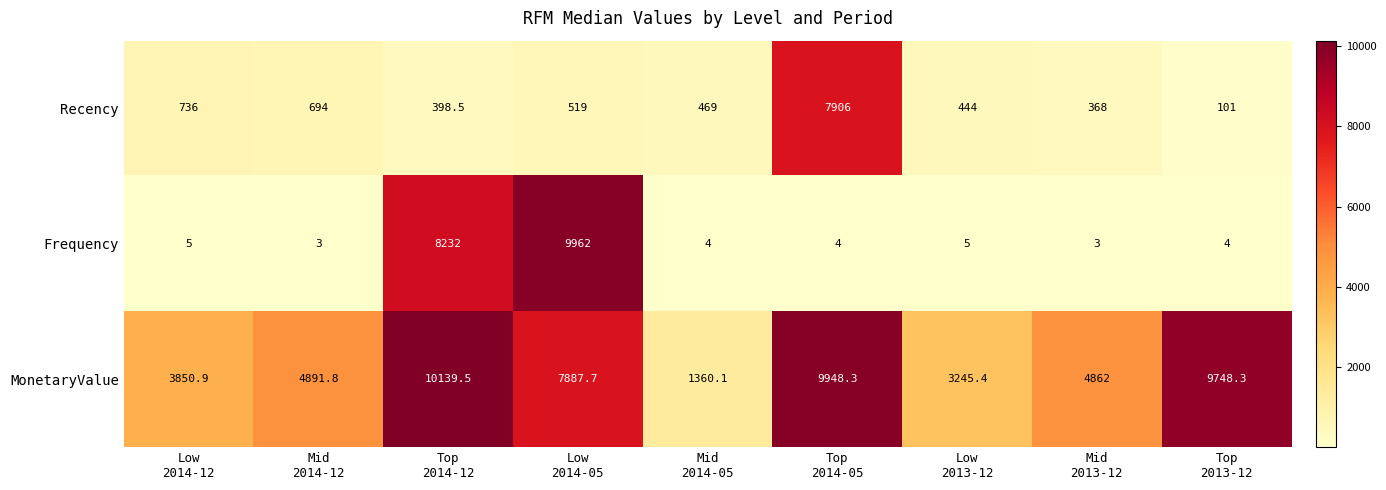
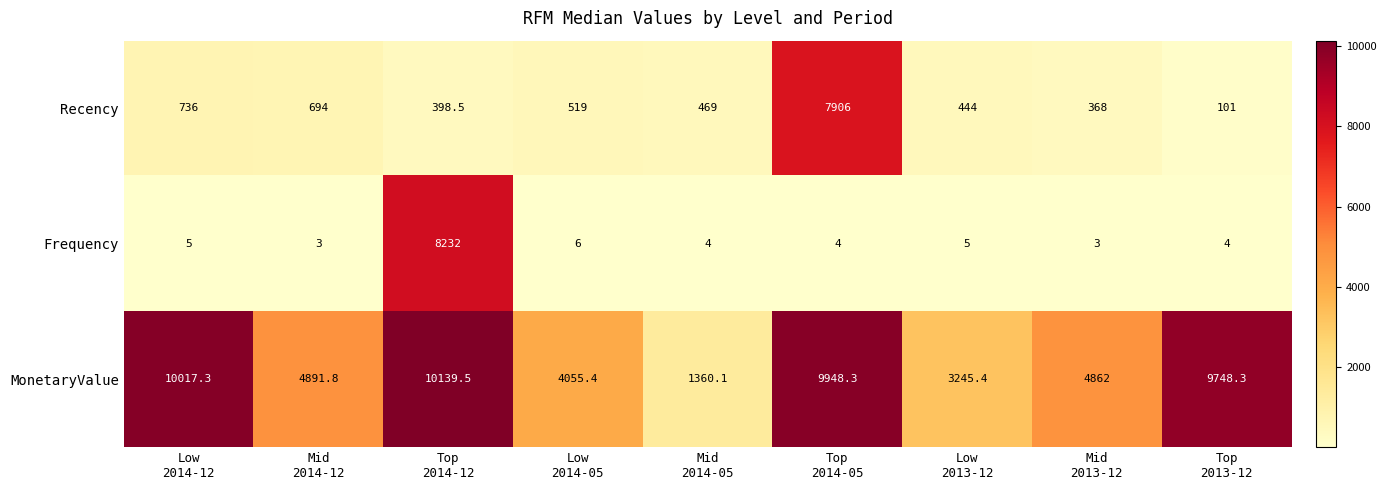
  {
    "Recency": {
      "Low 2014-12": 736,
      "Mid 2014-12": 694,
      "Top 2014-12": 398.5,
      "Low 2014-05": 519,
      "Mid 2014-05": 469,
      "Top 2014-05": 7906,
      "Low 2013-12": 444,
      "Mid 2013-12": 368,
      "Top 2013-12": 101
    },
    "Frequency": {
      "Low 2014-12": 5,
      "Mid 2014-12": 3,
      "Top 2014-12": 8232,
-     "Low 2014-05": 9962,
+     "Low 2014-05": 6,
      "Mid 2014-05": 4,
      "Top 2014-05": 4,
      "Low 2013-12": 5,
      "Mid 2013-12": 3,
      "Top 2013-12": 4
    },
    "MonetaryValue": {
-     "Low 2014-12": 3850.9,
+     "Low 2014-12": 10017.3,
      "Mid 2014-12": 4891.8,
      "Top 2014-12": 10139.5,
-     "Low 2014-05": 7887.7,
+     "Low 2014-05": 4055.4,
      "Mid 2014-05": 1360.1,
      "Top 2014-05": 9948.3,
      "Low 2013-12": 3245.4,
      "Mid 2013-12": 4862,
      "Top 2013-12": 9748.3
    }
  }
